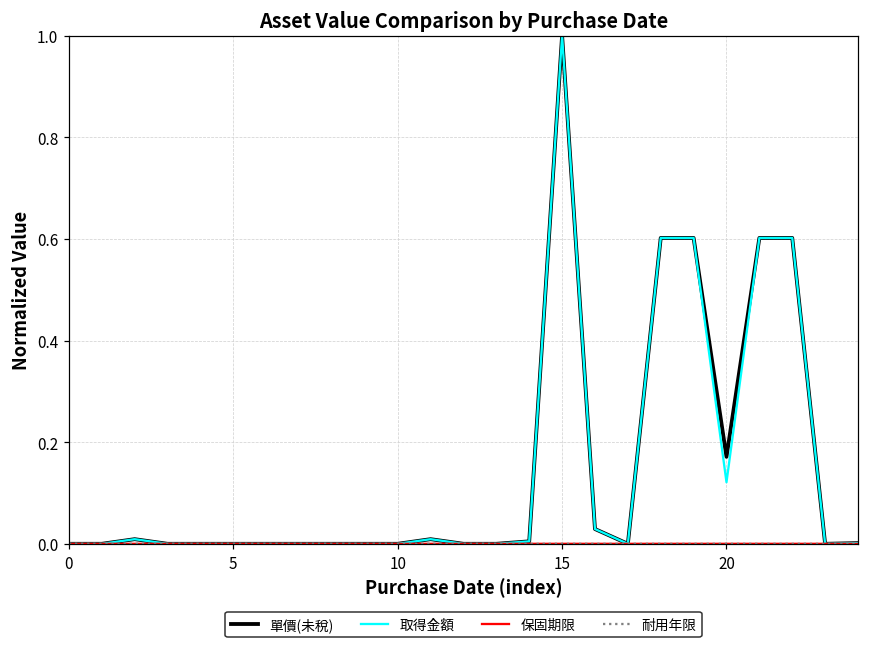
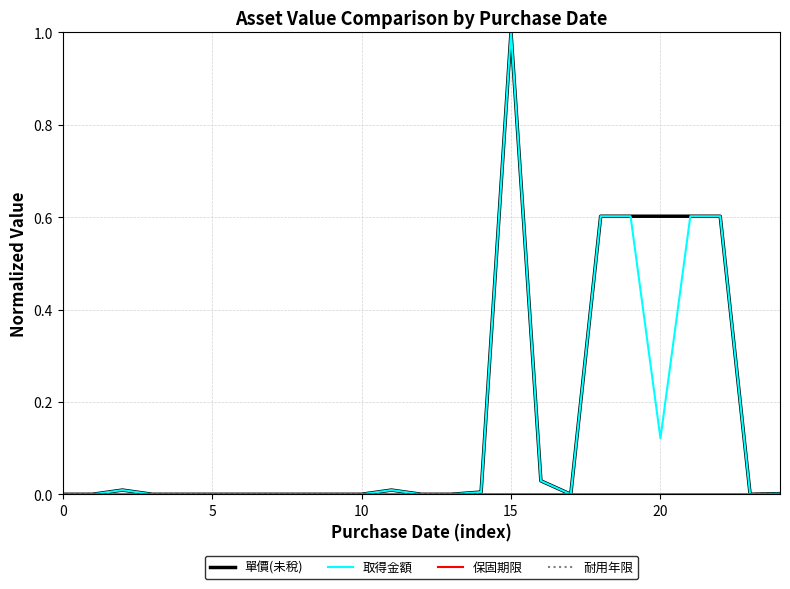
  {
    "單價(未稅)": {
-     "20": 0.17
+     "20": 0.60
    },
    "取得金額": {
      "20": 0.12
    },
    "耐用年限": {
      "15": 0.00,
      "20": 0.00
    }
  }
